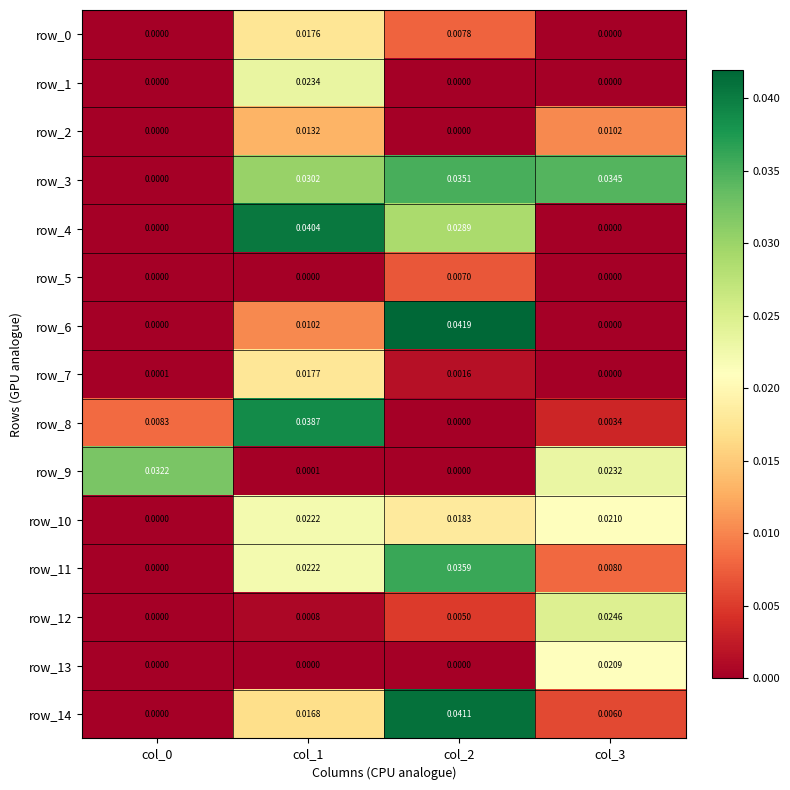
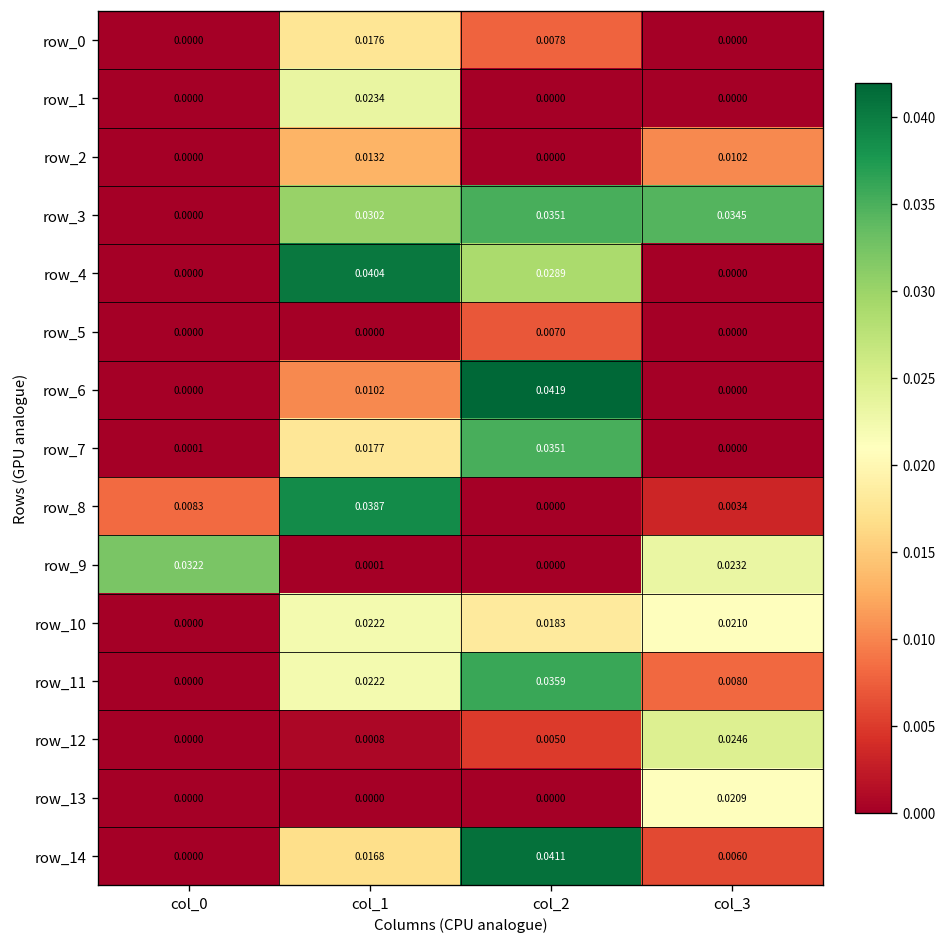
  {
    "row_0": {
      "col_0": 0.0000,
      "col_1": 0.0176,
      "col_2": 0.0078,
      "col_3": 0.0000
    },
    "row_1": {
      "col_0": 0.0000,
      "col_1": 0.0234,
      "col_2": 0.0000,
      "col_3": 0.0000
    },
    "row_2": {
      "col_0": 0.0000,
      "col_1": 0.0132,
      "col_2": 0.0000,
      "col_3": 0.0102
    },
    "row_3": {
      "col_0": 0.0000,
      "col_1": 0.0302,
      "col_2": 0.0351,
      "col_3": 0.0345
    },
    "row_4": {
      "col_0": 0.0000,
      "col_1": 0.0404,
      "col_2": 0.0289,
      "col_3": 0.0000
    },
    "row_5": {
      "col_0": 0.0000,
      "col_1": 0.0000,
      "col_2": 0.0070,
      "col_3": 0.0000
    },
    "row_6": {
      "col_0": 0.0000,
      "col_1": 0.0102,
      "col_2": 0.0419,
      "col_3": 0.0000
    },
    "row_7": {
      "col_0": 0.0001,
      "col_1": 0.0177,
-     "col_2": 0.0016,
+     "col_2": 0.0351,
      "col_3": 0.0000
    },
    "row_8": {
      "col_0": 0.0083,
      "col_1": 0.0387,
      "col_2": 0.0000,
      "col_3": 0.0034
    },
    "row_9": {
      "col_0": 0.0322,
      "col_1": 0.0001,
      "col_2": 0.0000,
      "col_3": 0.0232
    },
    "row_10": {
      "col_0": 0.0000,
      "col_1": 0.0222,
      "col_2": 0.0183,
      "col_3": 0.0210
    },
    "row_11": {
      "col_0": 0.0000,
      "col_1": 0.0222,
      "col_2": 0.0359,
      "col_3": 0.0080
    },
    "row_12": {
      "col_0": 0.0000,
      "col_1": 0.0008,
      "col_2": 0.0050,
      "col_3": 0.0246
    },
    "row_13": {
      "col_0": 0.0000,
      "col_1": 0.0000,
      "col_2": 0.0000,
      "col_3": 0.0209
    },
    "row_14": {
      "col_0": 0.0000,
      "col_1": 0.0168,
      "col_2": 0.0411,
      "col_3": 0.0060
    }
  }
